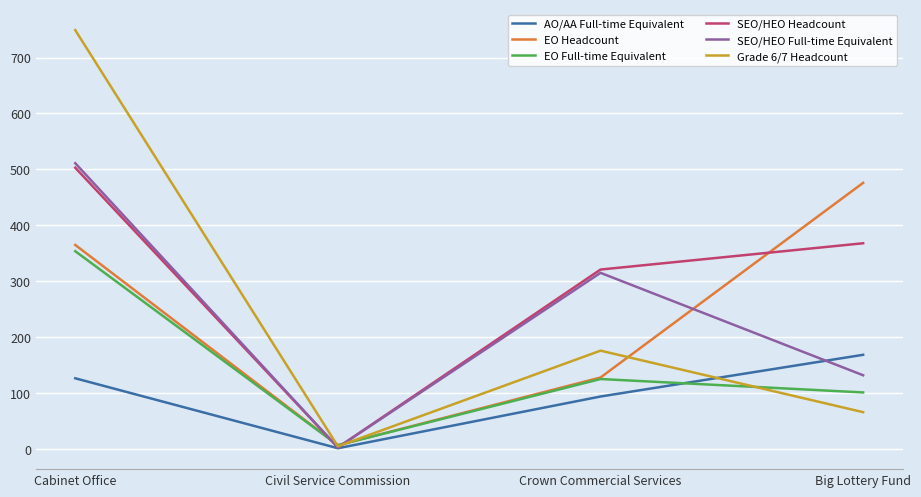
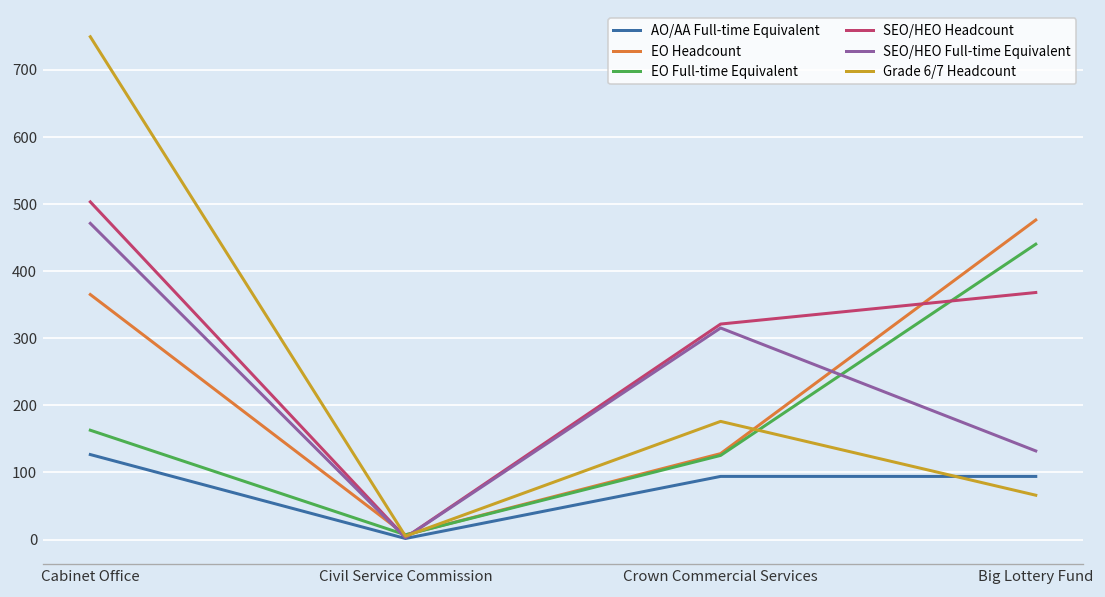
  {
    "AO/AA Full-time Equivalent": {
      "Cabinet Office": 130,
      "Crown Commercial Services": 90,
-     "Big Lottery Fund": 170
+     "Big Lottery Fund": 90
    },
    "EO Full-time Equivalent": {
-     "Cabinet Office": 350,
-     "Big Lottery Fund": 100
+     "Cabinet Office": 160,
+     "Big Lottery Fund": 440
    },
    "SEO/HEO Headcount": {
      "Cabinet Office": 500,
      "Crown Commercial Services": 320,
      "Big Lottery Fund": 370
    },
    "SEO/HEO Full-time Equivalent": {
-     "Cabinet Office": 510,
+     "Cabinet Office": 470,
      "Crown Commercial Services": 320,
      "Big Lottery Fund": 130
    }
  }
